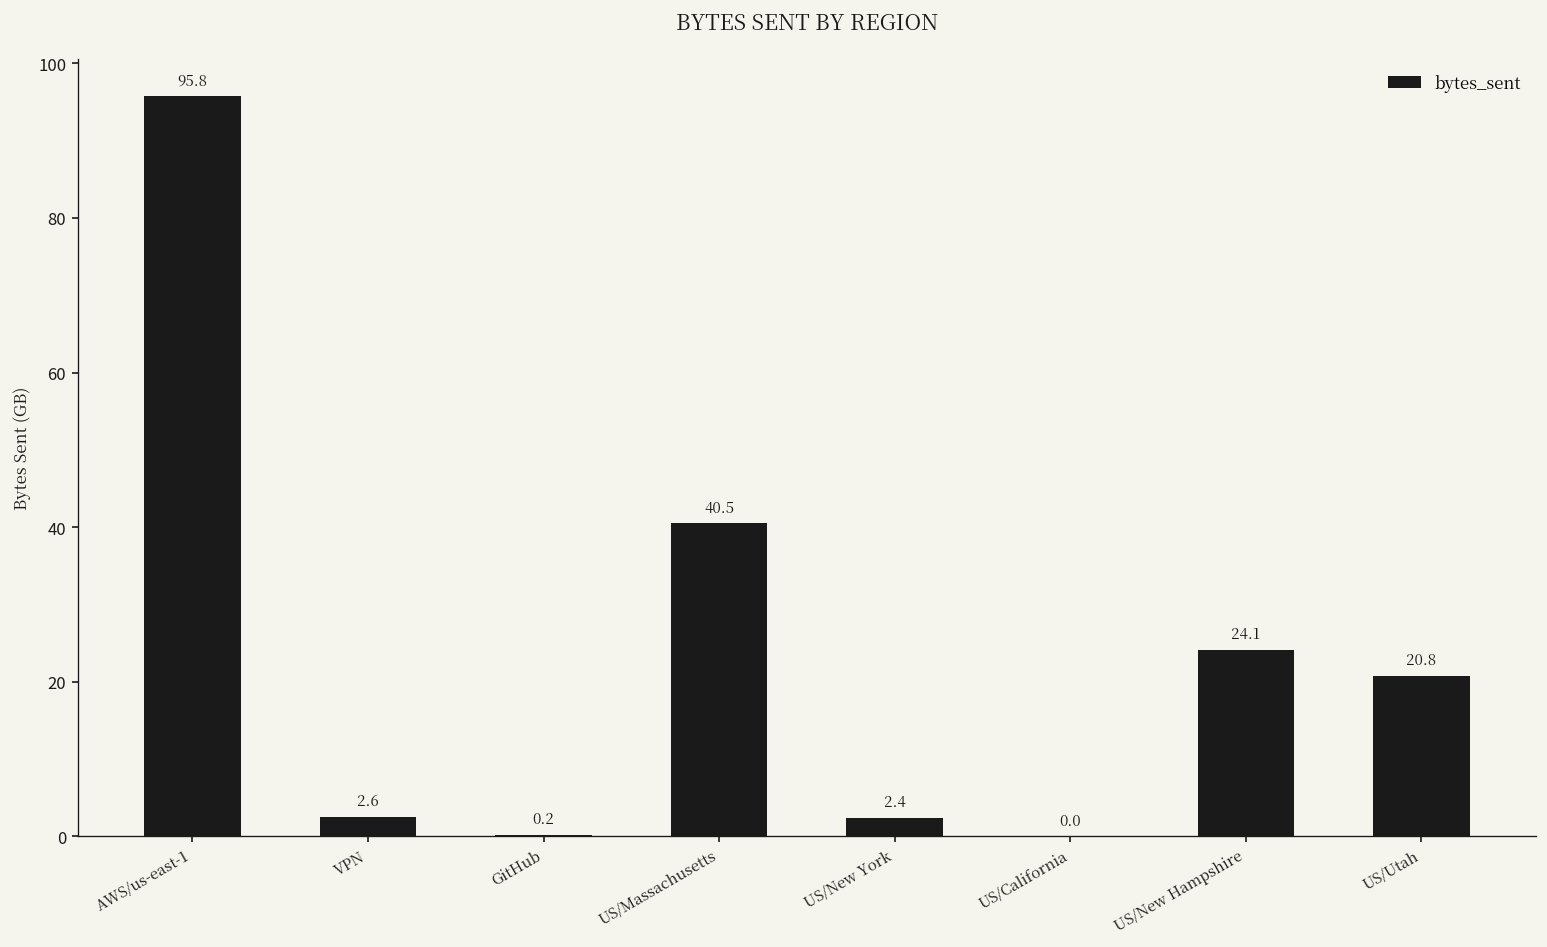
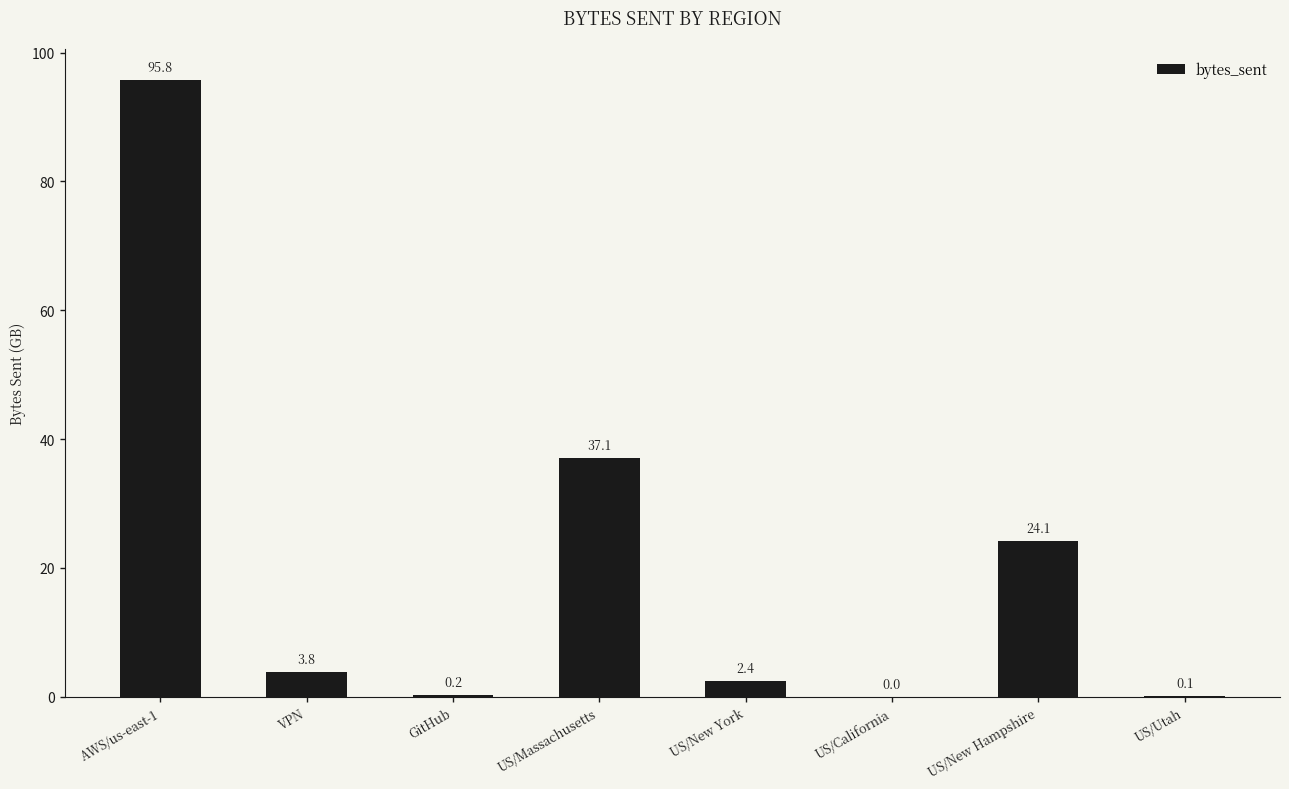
  {
-   "VPN": 2.6,
-   "US/Massachusetts": 40.5,
-   "US/Utah": 20.8
+   "VPN": 3.8,
+   "US/Massachusetts": 37.1,
+   "US/Utah": 0.1
  }
